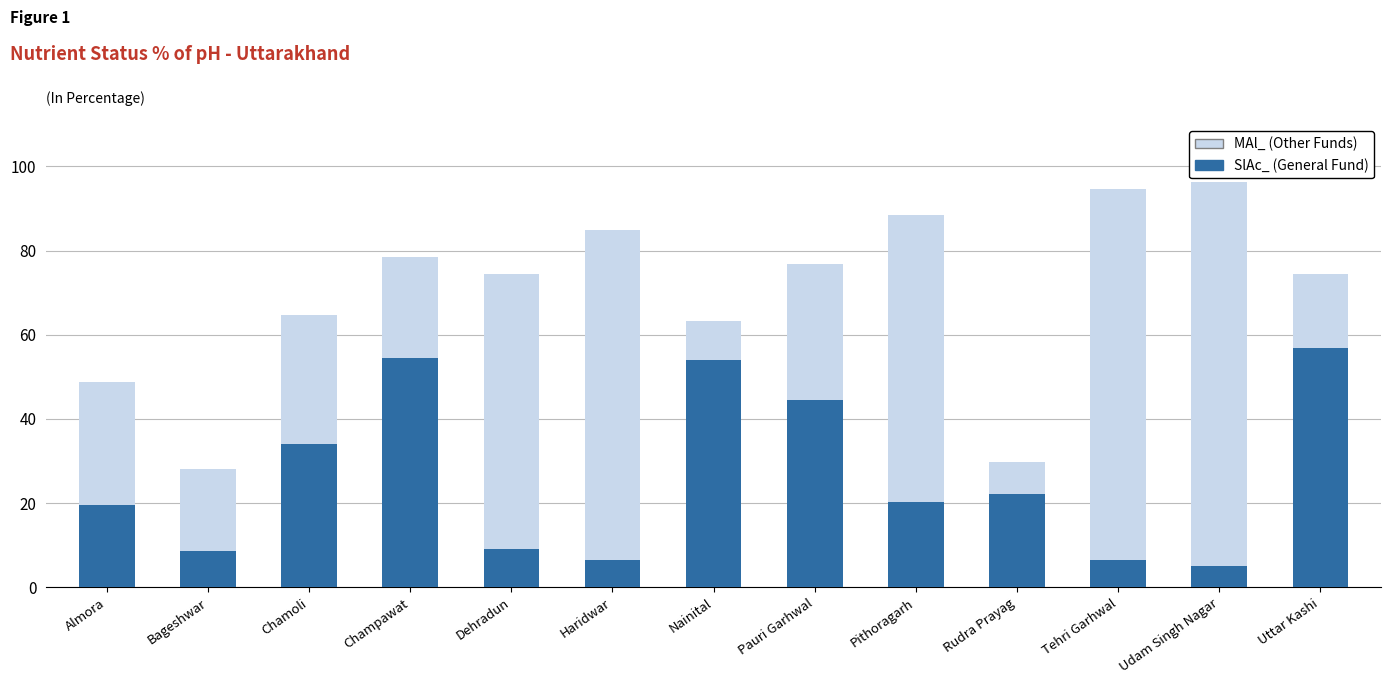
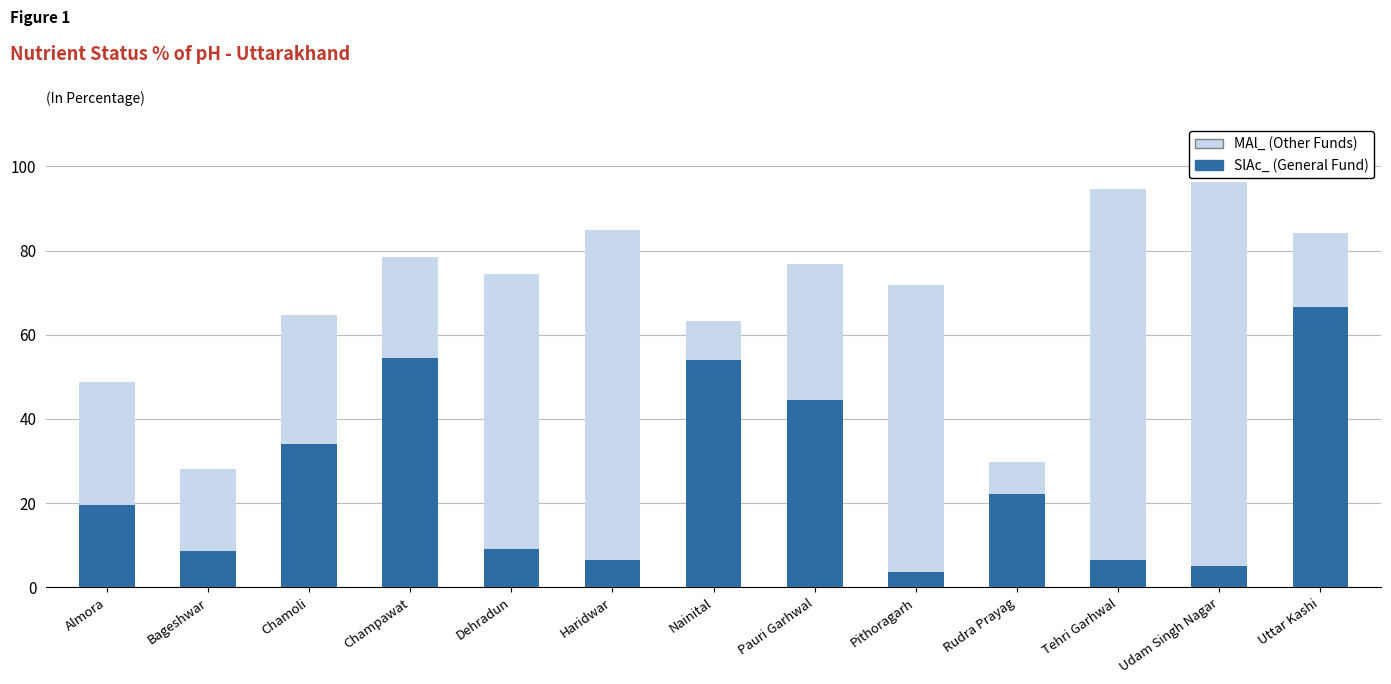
  {
    "SlAc_ (General Fund)": {
      "Almora": 19,
      "Bageshwar": 9,
      "Chamoli": 34,
      "Champawat": 55,
      "Dehradun": 9,
      "Haridwar": 7,
      "Nainital": 54,
      "Pauri Garhwal": 45,
-     "Pithoragarh": 20,
+     "Pithoragarh": 4,
      "Rudra Prayag": 22,
      "Tehri Garhwal": 6,
      "Udam Singh Nagar": 5,
-     "Uttar Kashi": 57
+     "Uttar Kashi": 67
    },
    "MAl_ (Other Funds)": {
      "Almora": 29,
      "Bageshwar": 20,
      "Chamoli": 30,
      "Champawat": 24,
      "Dehradun": 65,
      "Haridwar": 78,
      "Nainital": 9,
      "Pauri Garhwal": 32,
      "Pithoragarh": 68,
      "Rudra Prayag": 8,
      "Tehri Garhwal": 88,
      "Udam Singh Nagar": 91,
      "Uttar Kashi": 17
    }
  }
